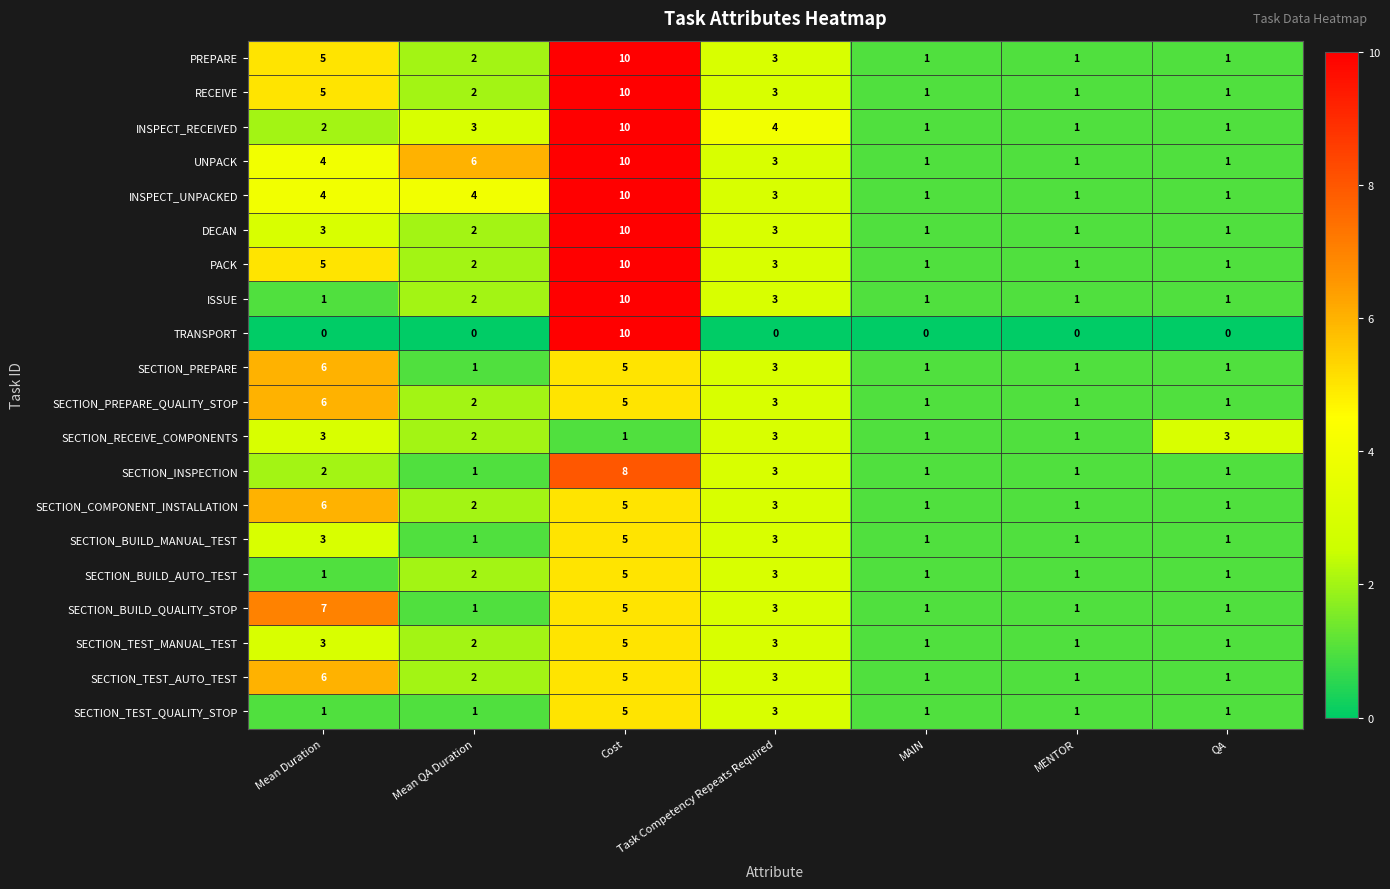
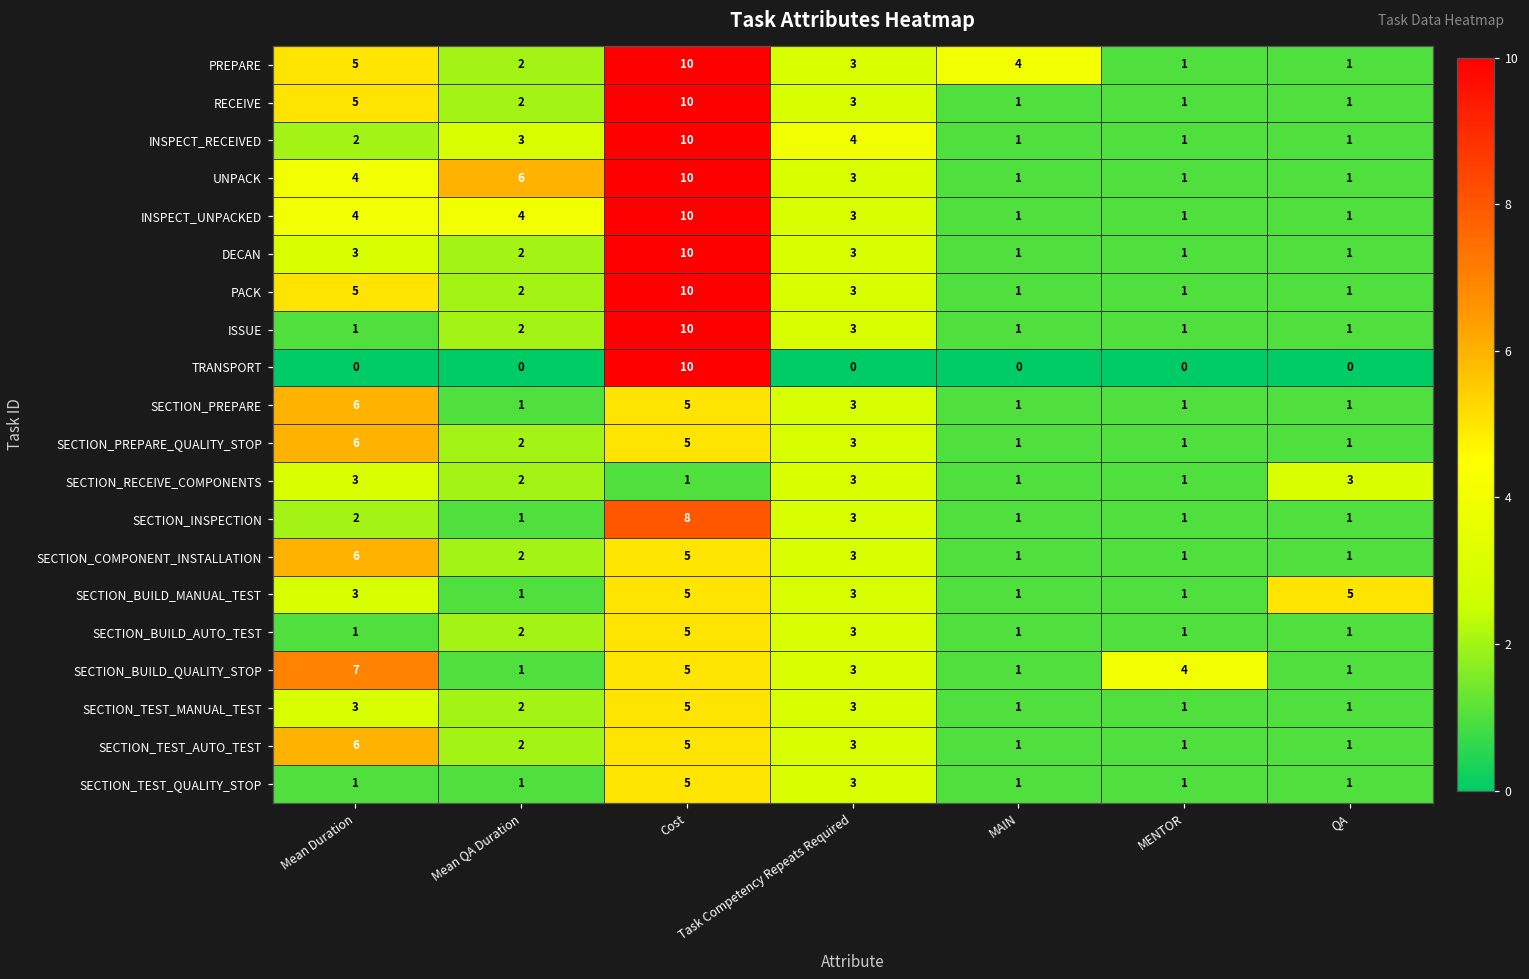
  {
    "PREPARE": {
      "Mean Duration": 5,
      "Mean QA Duration": 2,
      "Cost": 10,
      "Task Competency Repeats Required": 3,
-     "MAIN": 1,
+     "MAIN": 4,
      "MENTOR": 1,
      "QA": 1
    },
    "RECEIVE": {
      "Mean Duration": 5,
      "Mean QA Duration": 2,
      "Cost": 10,
      "Task Competency Repeats Required": 3,
      "MAIN": 1,
      "MENTOR": 1,
      "QA": 1
    },
    "INSPECT_RECEIVED": {
      "Mean Duration": 2,
      "Mean QA Duration": 3,
      "Cost": 10,
      "Task Competency Repeats Required": 4,
      "MAIN": 1,
      "MENTOR": 1,
      "QA": 1
    },
    "UNPACK": {
      "Mean Duration": 4,
      "Mean QA Duration": 6,
      "Cost": 10,
      "Task Competency Repeats Required": 3,
      "MAIN": 1,
      "MENTOR": 1,
      "QA": 1
    },
    "INSPECT_UNPACKED": {
      "Mean Duration": 4,
      "Mean QA Duration": 4,
      "Cost": 10,
      "Task Competency Repeats Required": 3,
      "MAIN": 1,
      "MENTOR": 1,
      "QA": 1
    },
    "DECAN": {
      "Mean Duration": 3,
      "Mean QA Duration": 2,
      "Cost": 10,
      "Task Competency Repeats Required": 3,
      "MAIN": 1,
      "MENTOR": 1,
      "QA": 1
    },
    "PACK": {
      "Mean Duration": 5,
      "Mean QA Duration": 2,
      "Cost": 10,
      "Task Competency Repeats Required": 3,
      "MAIN": 1,
      "MENTOR": 1,
      "QA": 1
    },
    "ISSUE": {
      "Mean Duration": 1,
      "Mean QA Duration": 2,
      "Cost": 10,
      "Task Competency Repeats Required": 3,
      "MAIN": 1,
      "MENTOR": 1,
      "QA": 1
    },
    "TRANSPORT": {
      "Mean Duration": 0,
      "Mean QA Duration": 0,
      "Cost": 10,
      "Task Competency Repeats Required": 0,
      "MAIN": 0,
      "MENTOR": 0,
      "QA": 0
    },
    "SECTION_PREPARE": {
      "Mean Duration": 6,
      "Mean QA Duration": 1,
      "Cost": 5,
      "Task Competency Repeats Required": 3,
      "MAIN": 1,
      "MENTOR": 1,
      "QA": 1
    },
    "SECTION_PREPARE_QUALITY_STOP": {
      "Mean Duration": 6,
      "Mean QA Duration": 2,
      "Cost": 5,
      "Task Competency Repeats Required": 3,
      "MAIN": 1,
      "MENTOR": 1,
      "QA": 1
    },
    "SECTION_RECEIVE_COMPONENTS": {
      "Mean Duration": 3,
      "Mean QA Duration": 2,
      "Cost": 1,
      "Task Competency Repeats Required": 3,
      "MAIN": 1,
      "MENTOR": 1,
      "QA": 3
    },
    "SECTION_INSPECTION": {
      "Mean Duration": 2,
      "Mean QA Duration": 1,
      "Cost": 8,
      "Task Competency Repeats Required": 3,
      "MAIN": 1,
      "MENTOR": 1,
      "QA": 1
    },
    "SECTION_COMPONENT_INSTALLATION": {
      "Mean Duration": 6,
      "Mean QA Duration": 2,
      "Cost": 5,
      "Task Competency Repeats Required": 3,
      "MAIN": 1,
      "MENTOR": 1,
      "QA": 1
    },
    "SECTION_BUILD_MANUAL_TEST": {
      "Mean Duration": 3,
      "Mean QA Duration": 1,
      "Cost": 5,
      "Task Competency Repeats Required": 3,
      "MAIN": 1,
      "MENTOR": 1,
-     "QA": 1
+     "QA": 5
    },
    "SECTION_BUILD_AUTO_TEST": {
      "Mean Duration": 1,
      "Mean QA Duration": 2,
      "Cost": 5,
      "Task Competency Repeats Required": 3,
      "MAIN": 1,
      "MENTOR": 1,
      "QA": 1
    },
    "SECTION_BUILD_QUALITY_STOP": {
      "Mean Duration": 7,
      "Mean QA Duration": 1,
      "Cost": 5,
      "Task Competency Repeats Required": 3,
      "MAIN": 1,
-     "MENTOR": 1,
+     "MENTOR": 4,
      "QA": 1
    },
    "SECTION_TEST_MANUAL_TEST": {
      "Mean Duration": 3,
      "Mean QA Duration": 2,
      "Cost": 5,
      "Task Competency Repeats Required": 3,
      "MAIN": 1,
      "MENTOR": 1,
      "QA": 1
    },
    "SECTION_TEST_AUTO_TEST": {
      "Mean Duration": 6,
      "Mean QA Duration": 2,
      "Cost": 5,
      "Task Competency Repeats Required": 3,
      "MAIN": 1,
      "MENTOR": 1,
      "QA": 1
    },
    "SECTION_TEST_QUALITY_STOP": {
      "Mean Duration": 1,
      "Mean QA Duration": 1,
      "Cost": 5,
      "Task Competency Repeats Required": 3,
      "MAIN": 1,
      "MENTOR": 1,
      "QA": 1
    }
  }
